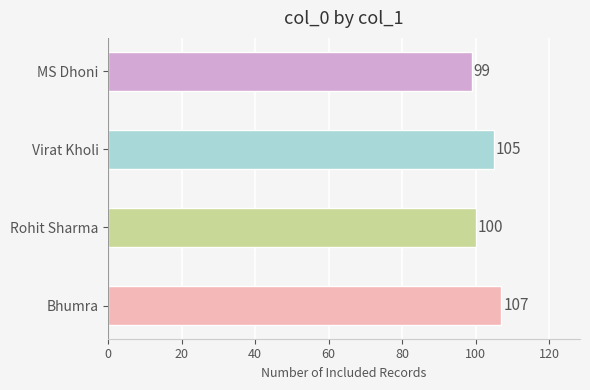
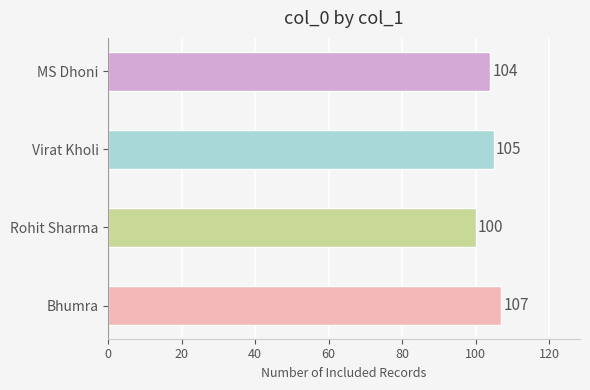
  {
-   "MS Dhoni": 99,
+   "MS Dhoni": 104,
    "Virat Kholi": 105,
    "Rohit Sharma": 100,
    "Bhumra": 107
  }
